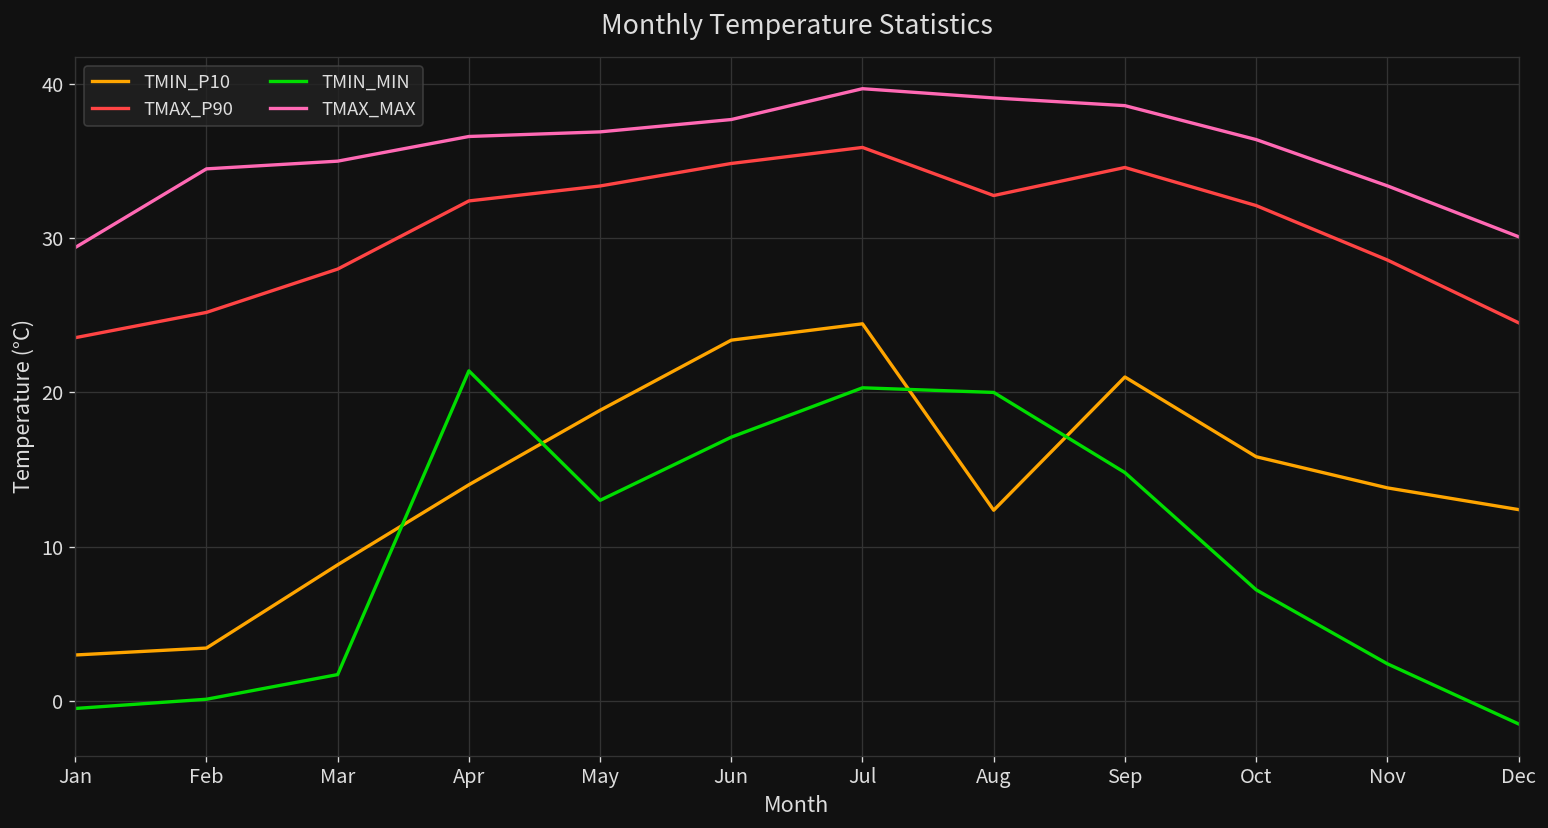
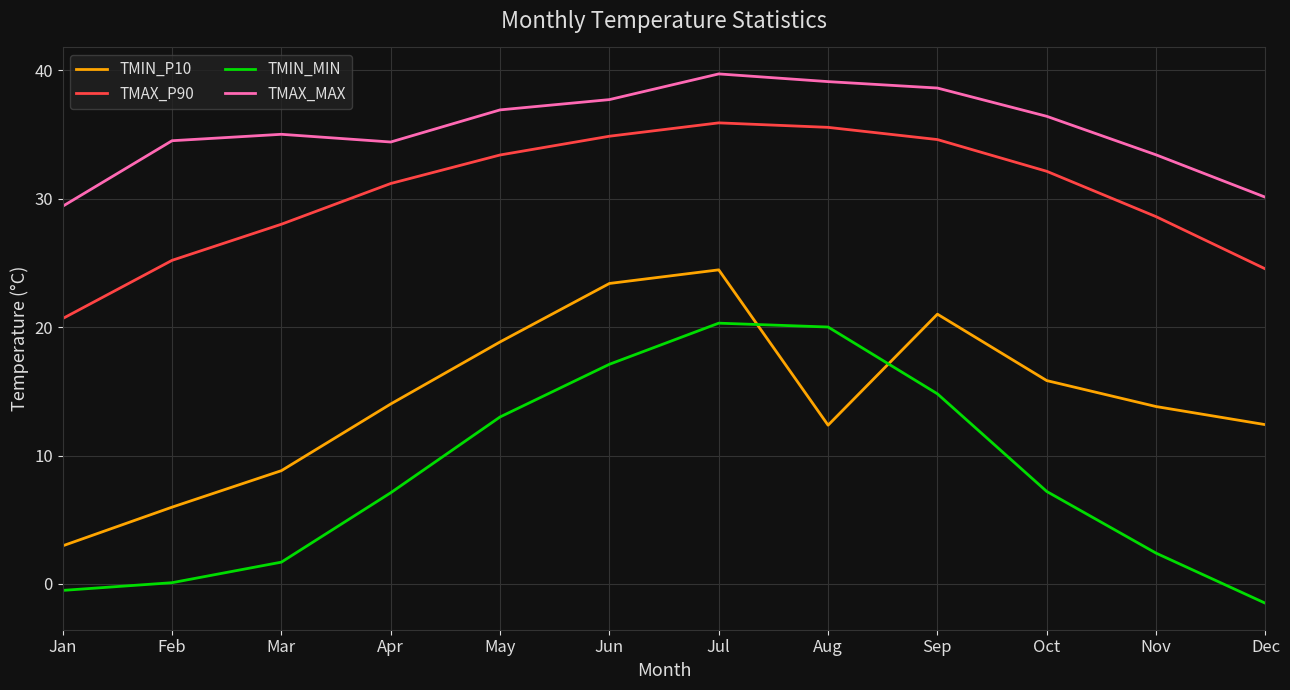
  {
    "TMIN_P10": {
      "Jan": 3.0,
-     "Feb": 3.4,
+     "Feb": 6.0,
      "Mar": 8.8,
      "Apr": 14.0,
      "May": 18.8,
      "Jun": 23.4,
      "Jul": 24.5,
      "Aug": 12.4,
      "Sep": 21.0,
      "Oct": 15.8,
      "Nov": 13.8,
      "Dec": 12.4
    },
    "TMAX_P90": {
-     "Jan": 23.6,
+     "Jan": 20.7,
      "Feb": 25.2,
      "Mar": 28.0,
-     "Apr": 32.4,
+     "Apr": 31.2,
      "May": 33.4,
      "Jun": 34.9,
      "Jul": 35.9,
-     "Aug": 32.8,
+     "Aug": 35.5,
      "Sep": 34.6,
      "Oct": 32.1,
      "Nov": 28.6,
      "Dec": 24.5
    },
    "TMIN_MIN": {
      "Jan": -0.5,
      "Feb": 0.1,
      "Mar": 1.7,
-     "Apr": 21.4,
+     "Apr": 7.1,
      "May": 13.0,
      "Jun": 17.1,
      "Jul": 20.3,
      "Aug": 20.0,
      "Sep": 14.8,
      "Oct": 7.2,
      "Nov": 2.4,
      "Dec": -1.5
    },
    "TMAX_MAX": {
      "Jan": 29.4,
      "Feb": 34.5,
      "Mar": 35.0,
-     "Apr": 36.6,
+     "Apr": 34.4,
      "May": 36.9,
      "Jun": 37.7,
      "Jul": 39.7,
      "Aug": 39.1,
      "Sep": 38.6,
      "Oct": 36.4,
      "Nov": 33.4,
      "Dec": 30.1
    }
  }
